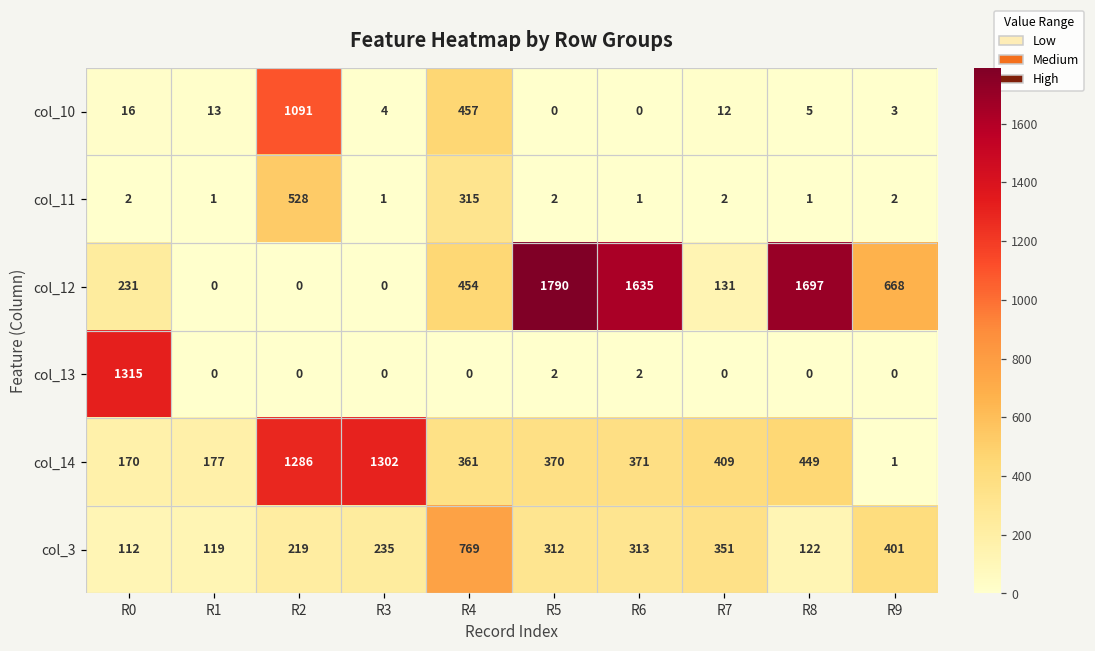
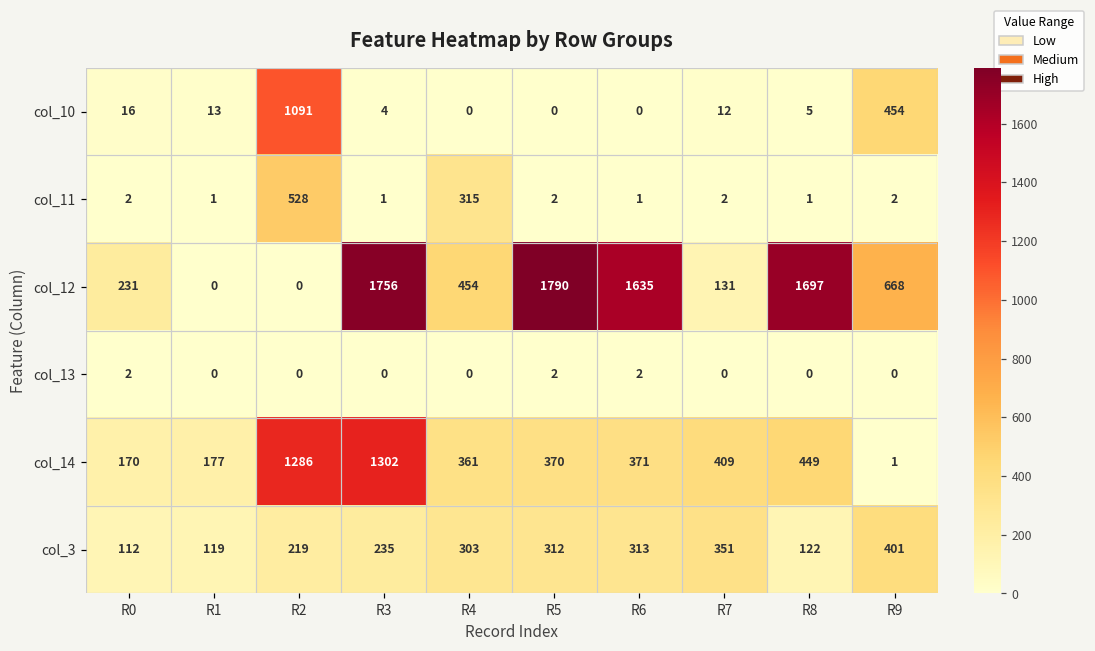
  {
    "col_10": {
      "R0": 16,
      "R1": 13,
      "R2": 1091,
      "R3": 4,
-     "R4": 457,
+     "R4": 0,
      "R5": 0,
      "R6": 0,
      "R7": 12,
      "R8": 5,
-     "R9": 3
+     "R9": 454
    },
    "col_11": {
      "R0": 2,
      "R1": 1,
      "R2": 528,
      "R3": 1,
      "R4": 315,
      "R5": 2,
      "R6": 1,
      "R7": 2,
      "R8": 1,
      "R9": 2
    },
    "col_12": {
      "R0": 231,
      "R1": 0,
      "R2": 0,
-     "R3": 0,
+     "R3": 1756,
      "R4": 454,
      "R5": 1790,
      "R6": 1635,
      "R7": 131,
      "R8": 1697,
      "R9": 668
    },
    "col_13": {
-     "R0": 1315,
+     "R0": 2,
      "R1": 0,
      "R2": 0,
      "R3": 0,
      "R4": 0,
      "R5": 2,
      "R6": 2,
      "R7": 0,
      "R8": 0,
      "R9": 0
    },
    "col_14": {
      "R0": 170,
      "R1": 177,
      "R2": 1286,
      "R3": 1302,
      "R4": 361,
      "R5": 370,
      "R6": 371,
      "R7": 409,
      "R8": 449,
      "R9": 1
    },
    "col_3": {
      "R0": 112,
      "R1": 119,
      "R2": 219,
      "R3": 235,
-     "R4": 769,
+     "R4": 303,
      "R5": 312,
      "R6": 313,
      "R7": 351,
      "R8": 122,
      "R9": 401
    }
  }
